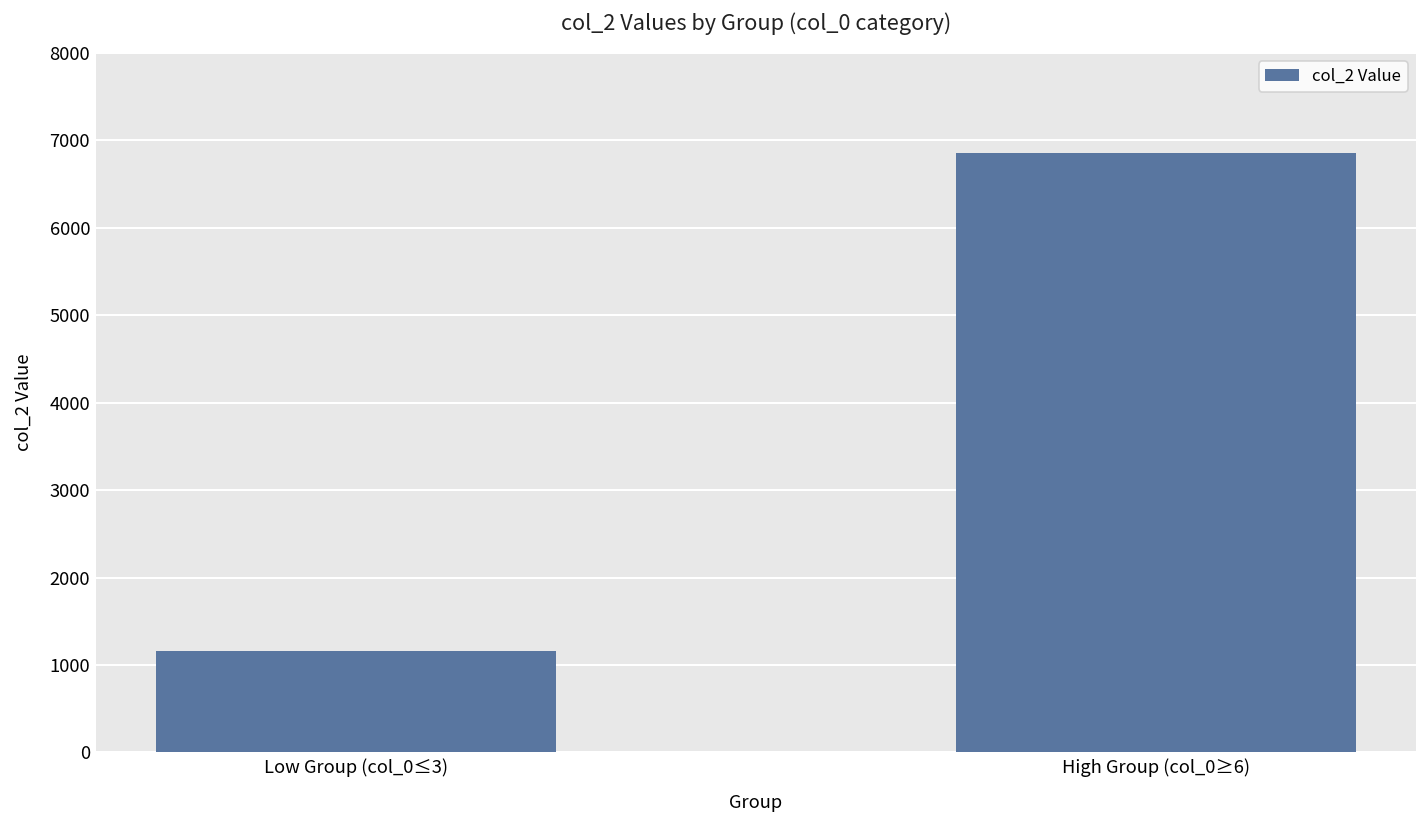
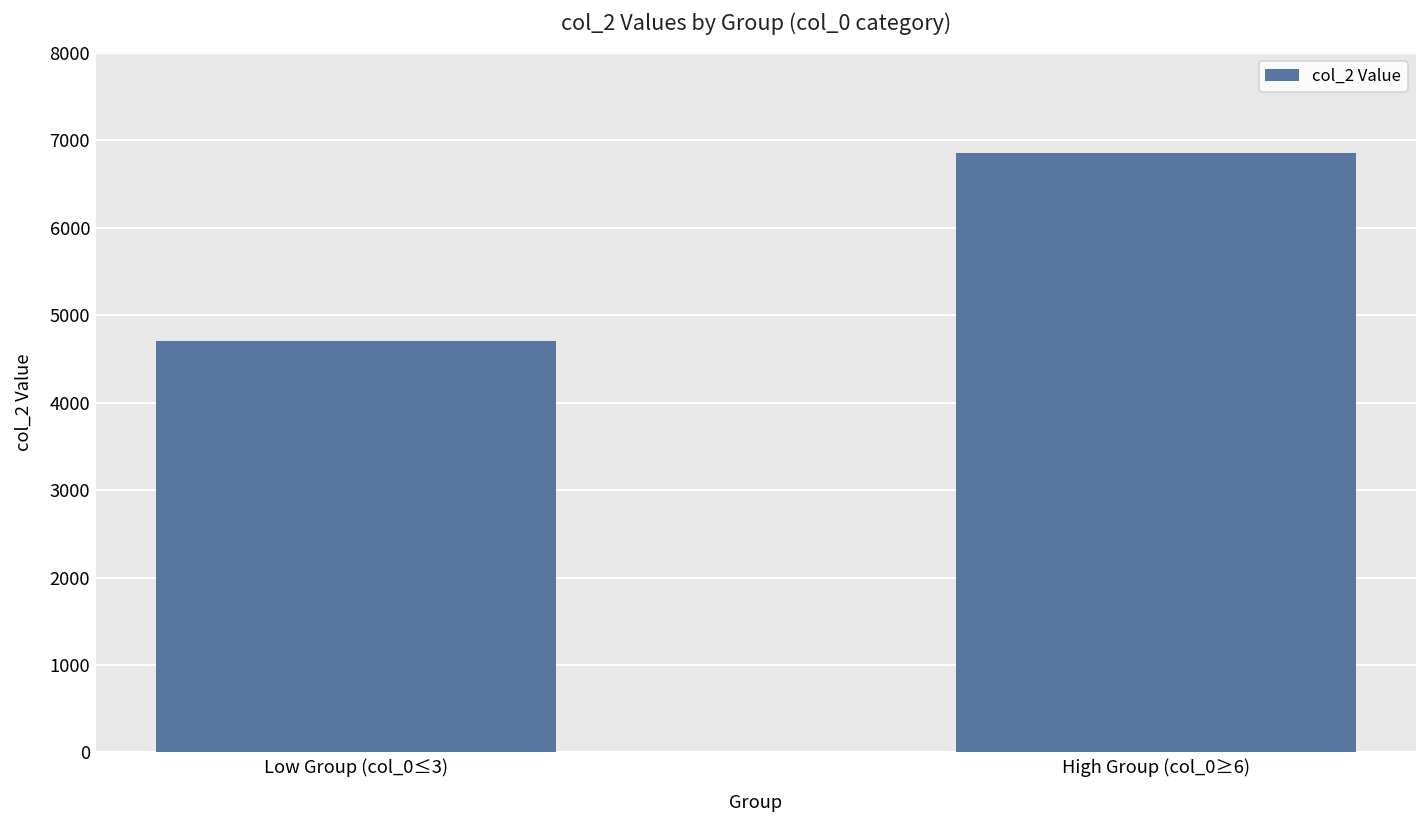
  {
-   "Low Group (col_0≤3)": 1200,
+   "Low Group (col_0≤3)": 4700,
    "High Group (col_0≥6)": 6900
  }
